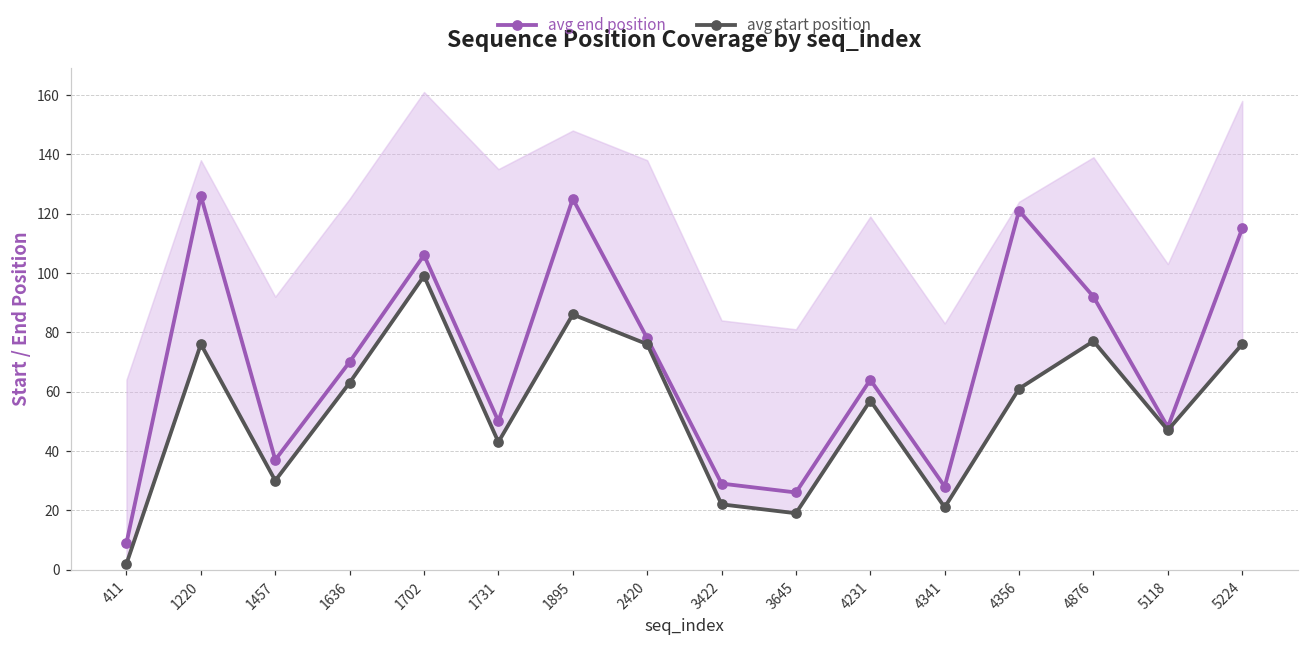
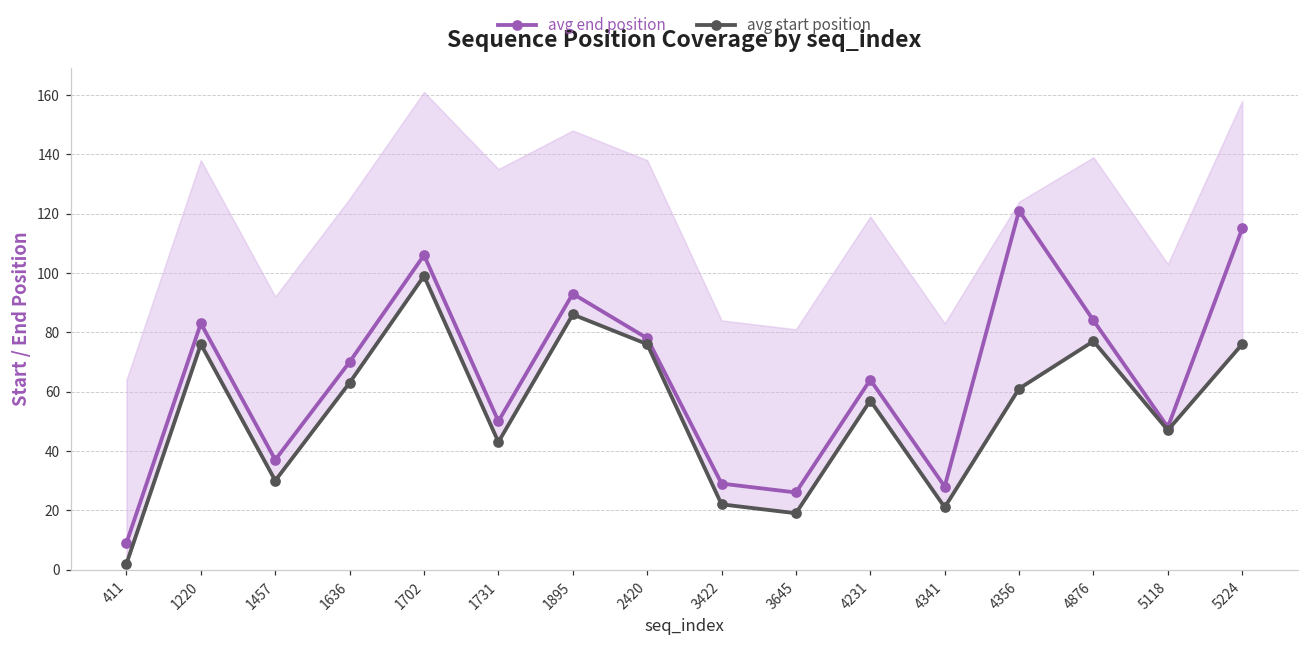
  {
    "avg end position": {
      "411": 9,
-     "1220": 126,
+     "1220": 83,
      "1457": 37,
      "1636": 70,
      "1702": 106,
      "1731": 50,
-     "1895": 125,
+     "1895": 93,
      "2420": 78,
      "3422": 29,
      "3645": 26,
      "4231": 64,
      "4341": 28,
      "4356": 121,
-     "4876": 92,
+     "4876": 84,
      "5118": 48,
      "5224": 115
    },
    "avg start position": {
      "411": 2,
      "1220": 76,
      "1457": 30,
      "1636": 63,
      "1702": 99,
      "1731": 43,
      "1895": 86,
      "2420": 76,
      "3422": 22,
      "3645": 19,
      "4231": 57,
      "4341": 21,
      "4356": 61,
      "4876": 77,
      "5118": 47,
      "5224": 76
    }
  }
